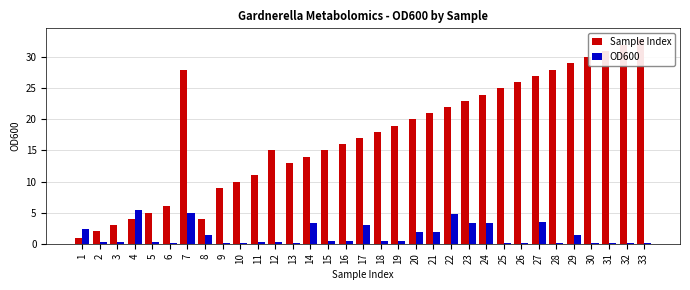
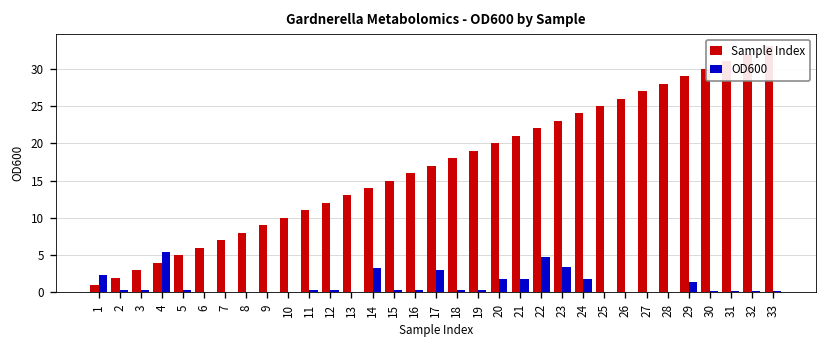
  {
    "Sample Index": {
      "1": 1,
      "2": 2,
      "3": 3,
      "4": 4,
      "5": 5,
      "6": 6,
-     "7": 28,
-     "8": 4,
+     "7": 7,
+     "8": 8,
      "9": 9,
      "10": 10,
      "11": 11,
-     "12": 15,
+     "12": 12,
      "13": 13,
      "14": 14,
      "15": 15,
      "16": 16,
      "17": 17,
      "18": 18,
      "19": 19,
      "20": 20,
      "21": 21,
      "22": 22,
      "23": 23,
      "24": 24,
      "25": 25,
      "26": 26,
      "27": 27,
      "28": 28,
      "29": 29,
      "30": 30
    },
    "OD600": {
      "1": 2,
      "4": 5,
-     "7": 5,
-     "8": 1,
+     "7": 0,
+     "8": 0,
      "14": 3,
      "17": 3,
      "20": 2,
      "21": 2,
      "22": 5,
      "23": 3,
-     "24": 3,
-     "27": 4,
+     "24": 2,
+     "27": 0,
      "29": 1
    }
  }
